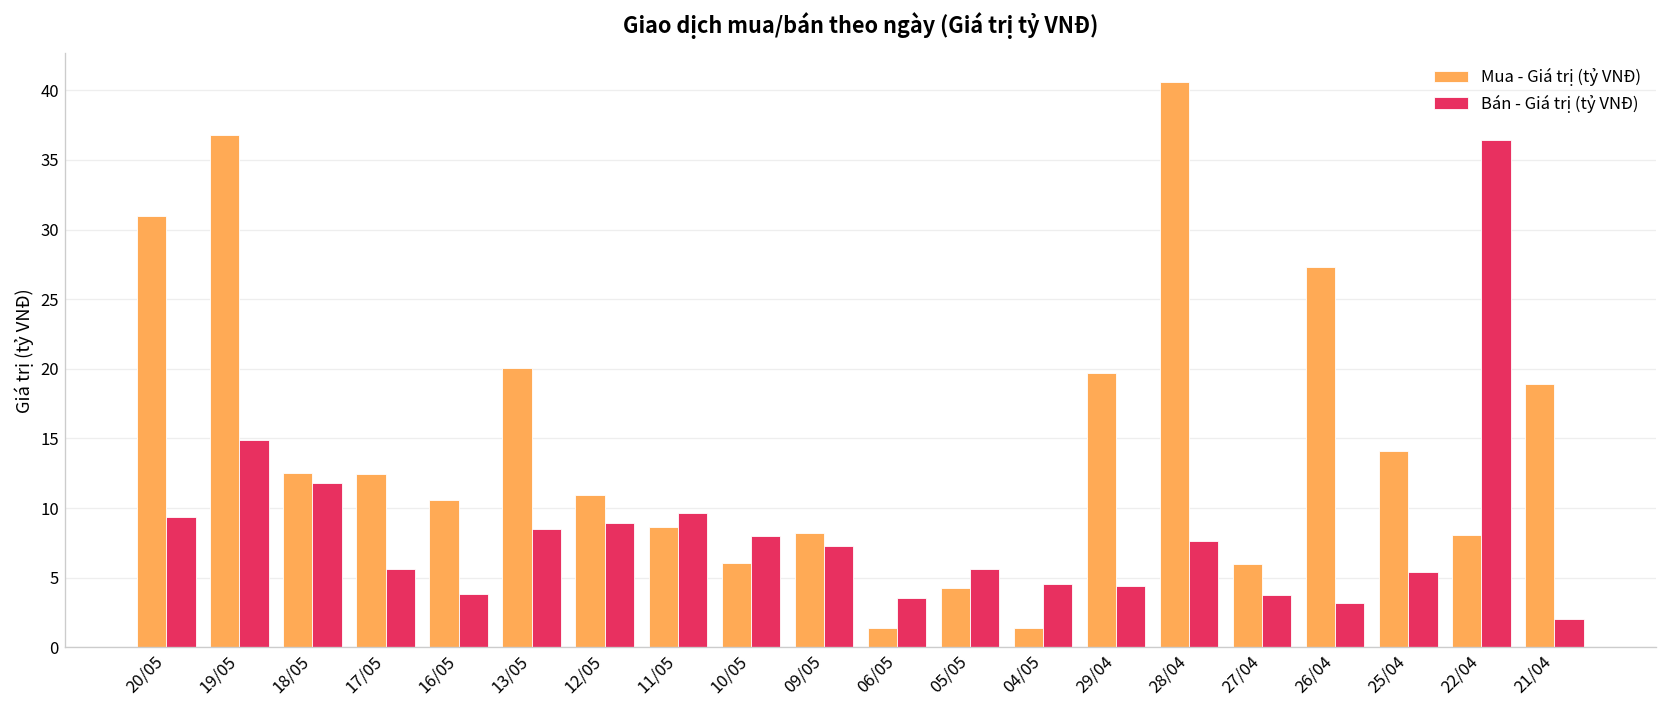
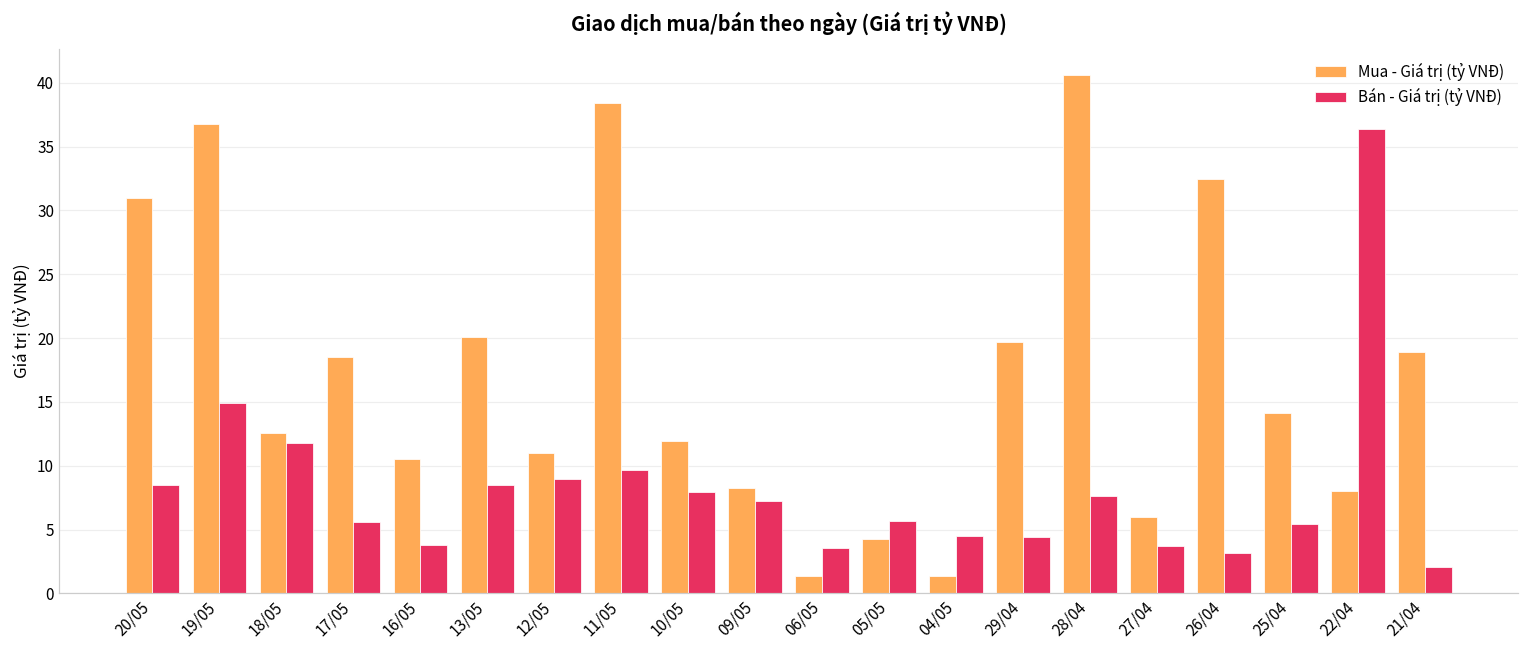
  {
    "Mua - Giá trị (tỷ VNĐ)": {
      "20/05": 31.0,
      "19/05": 36.8,
      "18/05": 12.6,
-     "17/05": 12.5,
+     "17/05": 18.5,
      "16/05": 10.6,
      "13/05": 20.1,
      "12/05": 11.0,
-     "11/05": 8.6,
-     "10/05": 6.1,
+     "11/05": 38.5,
+     "10/05": 11.9,
      "09/05": 8.2,
      "06/05": 1.4,
      "05/05": 4.3,
      "04/05": 1.4,
      "29/04": 19.7,
      "28/04": 40.6,
      "27/04": 6.0,
-     "26/04": 27.3,
+     "26/04": 32.5,
      "25/04": 14.1,
      "22/04": 8.0,
      "21/04": 18.9
    },
    "Bán - Giá trị (tỷ VNĐ)": {
-     "20/05": 9.4,
+     "20/05": 8.5,
      "19/05": 14.9,
      "18/05": 11.8,
      "17/05": 5.6,
      "16/05": 3.8,
      "13/05": 8.5,
      "12/05": 8.9,
      "11/05": 9.7,
      "10/05": 8.0,
      "09/05": 7.3,
      "06/05": 3.5,
      "05/05": 5.6,
      "04/05": 4.5,
      "29/04": 4.4,
      "28/04": 7.6,
      "27/04": 3.7,
      "26/04": 3.2,
      "25/04": 5.4,
      "22/04": 36.4,
      "21/04": 2.0
    }
  }
